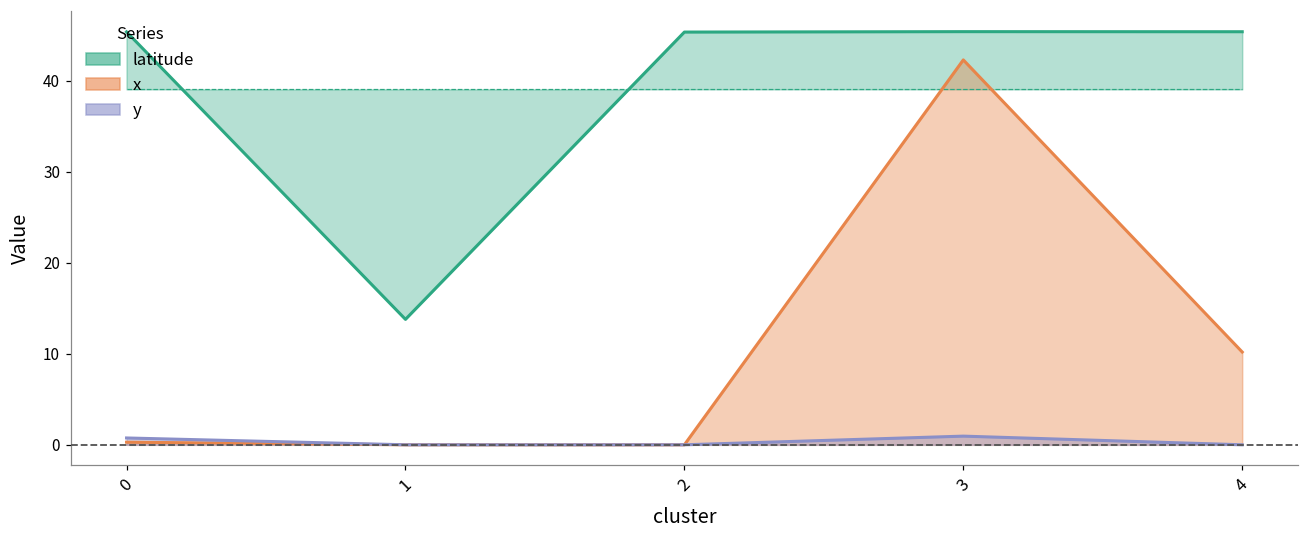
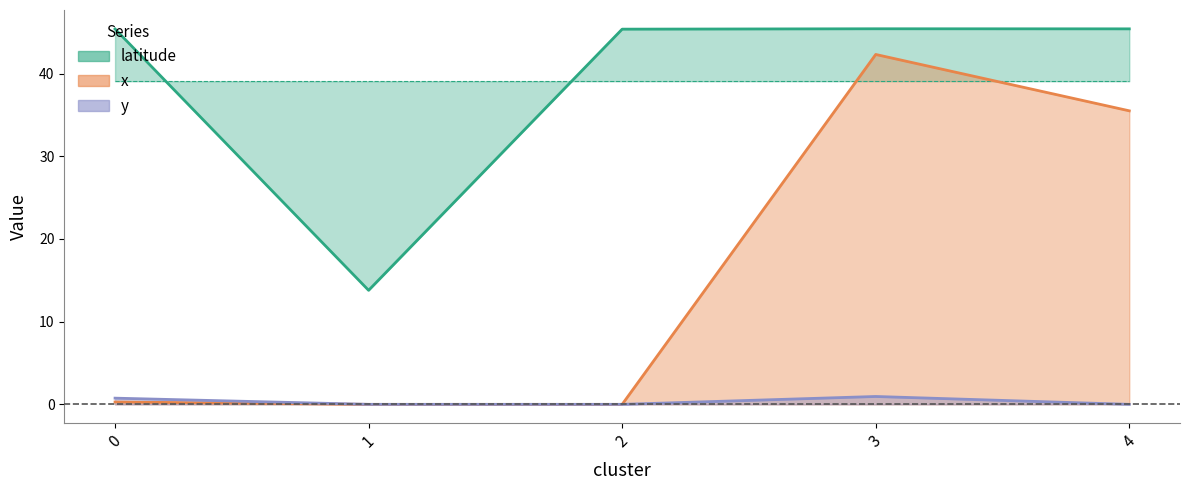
  {
    "x": {
      "0": 0,
      "3": 42,
-     "4": 10
+     "4": 36
    }
  }
